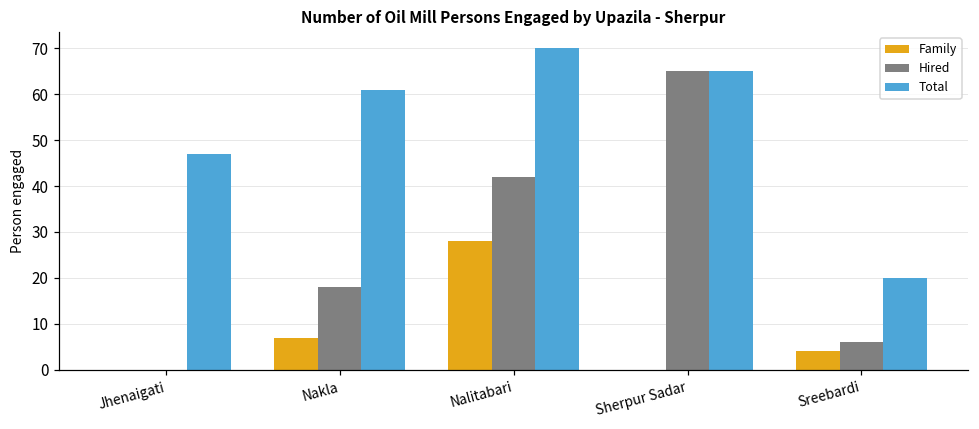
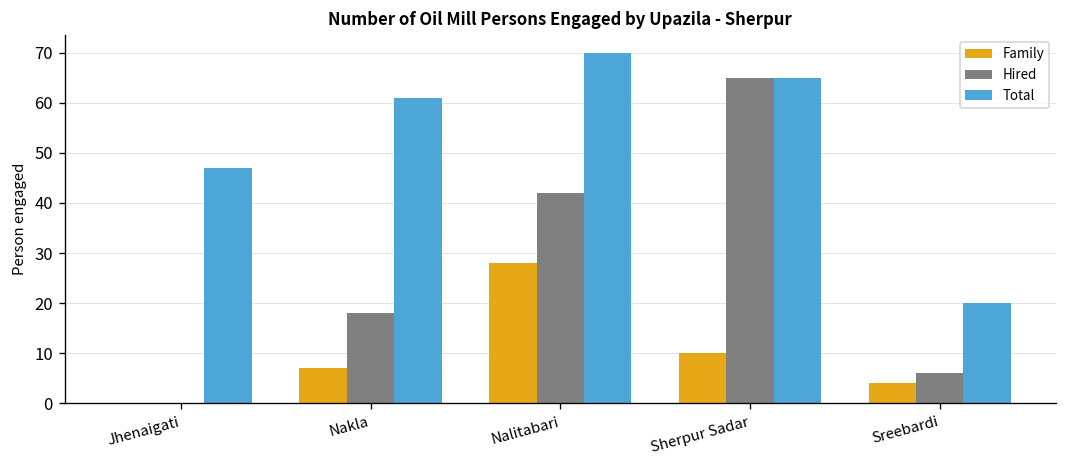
  {
    "Family": {
      "Jhenaigati": 0,
      "Nakla": 7,
      "Nalitabari": 28,
-     "Sherpur Sadar": 0,
+     "Sherpur Sadar": 10,
      "Sreebardi": 4
    },
    "Hired": {
      "Jhenaigati": 0,
      "Nakla": 18,
      "Nalitabari": 42,
      "Sherpur Sadar": 65,
      "Sreebardi": 6
    },
    "Total": {
      "Jhenaigati": 47,
      "Nakla": 61,
      "Nalitabari": 70,
      "Sherpur Sadar": 65,
      "Sreebardi": 20
    }
  }
